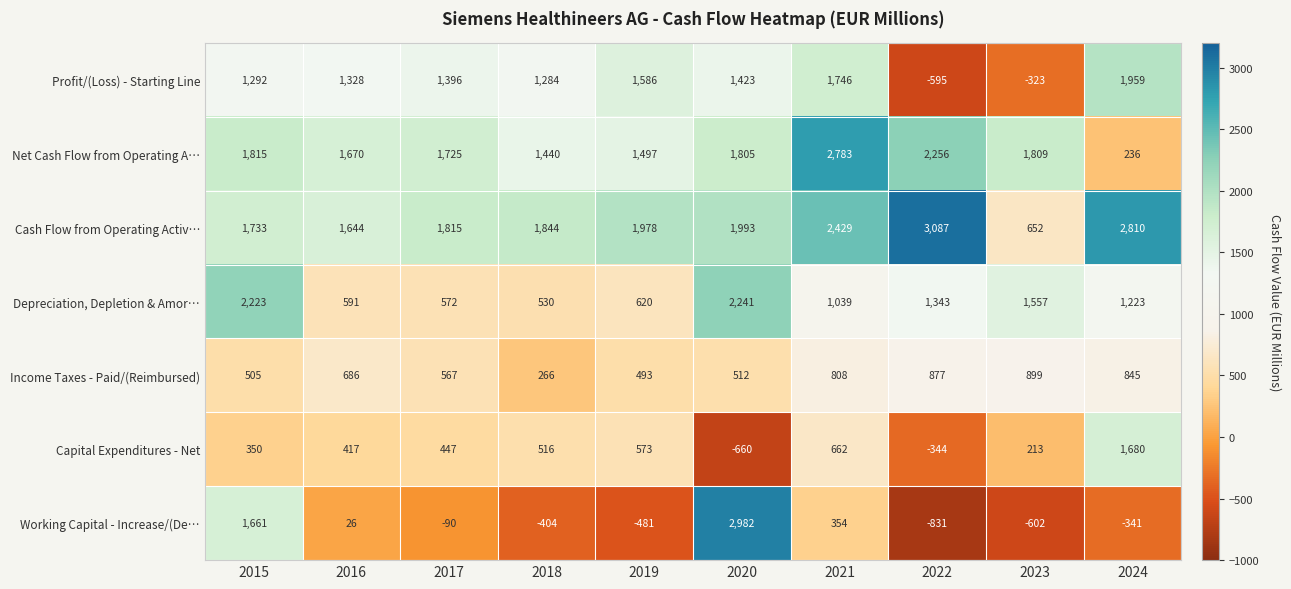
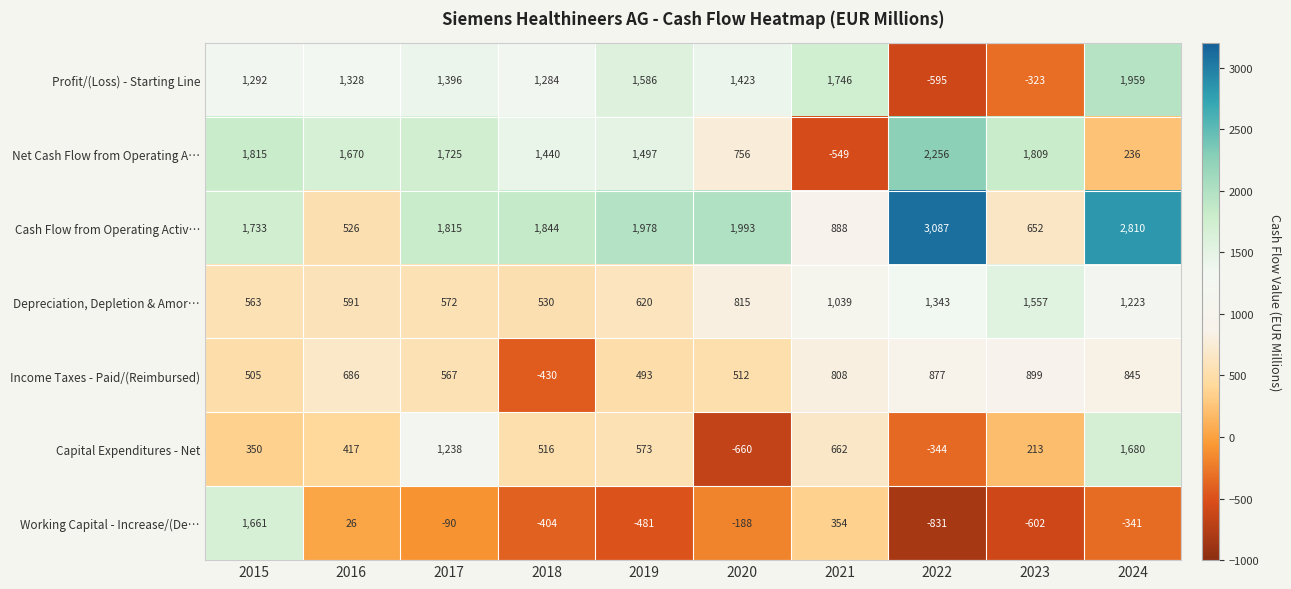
  {
    "Profit/(Loss) - Starting Line": {
      "2015": "1,292",
      "2016": "1,328",
      "2017": "1,396",
      "2018": "1,284",
      "2019": "1,586",
      "2020": "1,423",
      "2021": "1,746",
      "2022": "-595",
      "2023": "-323",
      "2024": "1,959"
    },
    "Net Cash Flow from Operating A…": {
      "2015": "1,815",
      "2016": "1,670",
      "2017": "1,725",
      "2018": "1,440",
      "2019": "1,497",
-     "2020": "1,805",
-     "2021": "2,783",
+     "2020": "756",
+     "2021": "-549",
      "2022": "2,256",
      "2023": "1,809",
      "2024": "236"
    },
    "Cash Flow from Operating Activ…": {
      "2015": "1,733",
-     "2016": "1,644",
+     "2016": "526",
      "2017": "1,815",
      "2018": "1,844",
      "2019": "1,978",
      "2020": "1,993",
-     "2021": "2,429",
+     "2021": "888",
      "2022": "3,087",
      "2023": "652",
      "2024": "2,810"
    },
    "Depreciation, Depletion & Amor…": {
-     "2015": "2,223",
+     "2015": "563",
      "2016": "591",
      "2017": "572",
      "2018": "530",
      "2019": "620",
-     "2020": "2,241",
+     "2020": "815",
      "2021": "1,039",
      "2022": "1,343",
      "2023": "1,557",
      "2024": "1,223"
    },
    "Income Taxes - Paid/(Reimbursed)": {
      "2015": "505",
      "2016": "686",
      "2017": "567",
-     "2018": "266",
+     "2018": "-430",
      "2019": "493",
      "2020": "512",
      "2021": "808",
      "2022": "877",
      "2023": "899",
      "2024": "845"
    },
    "Capital Expenditures - Net": {
      "2015": "350",
      "2016": "417",
-     "2017": "447",
+     "2017": "1,238",
      "2018": "516",
      "2019": "573",
      "2020": "-660",
      "2021": "662",
      "2022": "-344",
      "2023": "213",
      "2024": "1,680"
    },
    "Working Capital - Increase/(De…": {
      "2015": "1,661",
      "2016": "26",
      "2017": "-90",
      "2018": "-404",
      "2019": "-481",
-     "2020": "2,982",
+     "2020": "-188",
      "2021": "354",
      "2022": "-831",
      "2023": "-602",
      "2024": "-341"
    }
  }
